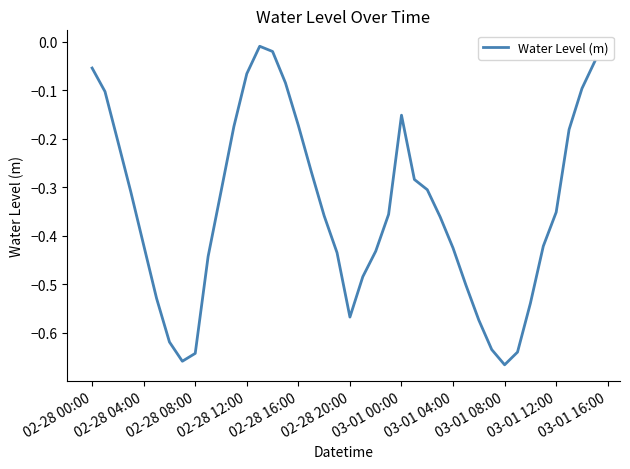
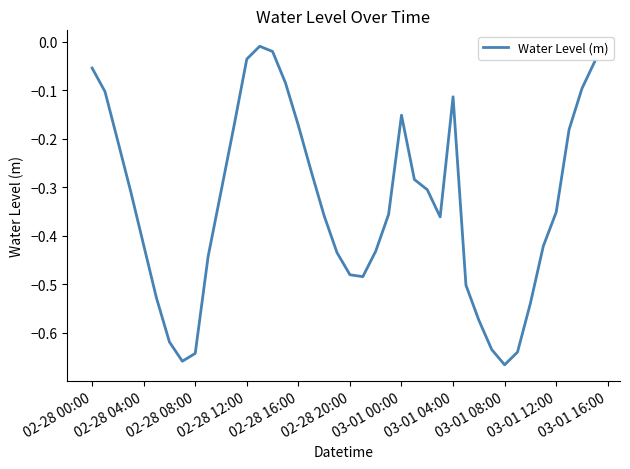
  {
    "02-28 00:00": -0.05,
    "02-28 04:00": -0.42,
    "02-28 08:00": -0.64,
-   "02-28 12:00": -0.07,
+   "02-28 12:00": -0.04,
    "02-28 16:00": -0.17,
-   "02-28 20:00": -0.57,
+   "02-28 20:00": -0.48,
    "03-01 00:00": -0.15,
-   "03-01 04:00": -0.43,
+   "03-01 04:00": -0.11,
    "03-01 08:00": -0.67,
    "03-01 12:00": -0.35
  }
